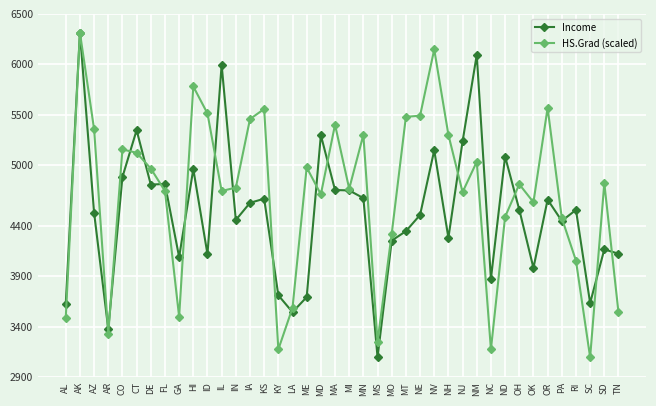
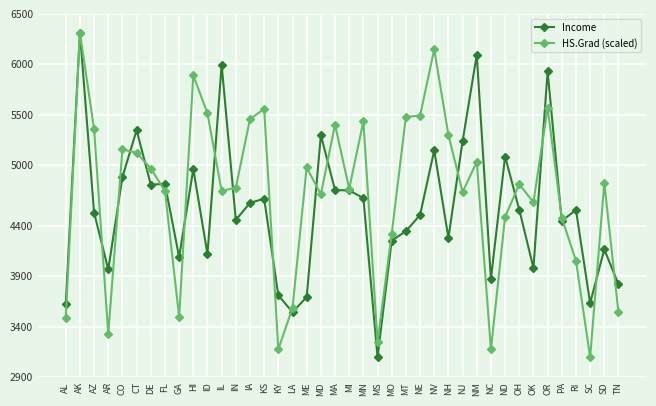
  {
    "Income": {
      "AL": 3620,
      "AZ": 4530,
-     "AR": 3380,
+     "AR": 3970,
      "CO": 4880,
      "CT": 5350,
      "DE": 4810,
      "FL": 4820,
      "GA": 4090,
      "HI": 4960,
      "ID": 4120,
      "IL": 6000,
      "IN": 4460,
      "IA": 4630,
      "KS": 4670,
      "KY": 3710,
      "LA": 3550,
      "ME": 3690,
      "MD": 5300,
      "MA": 4760,
      "MN": 4680,
      "MS": 3100,
      "MO": 4250,
      "MT": 4350,
      "NE": 4510,
      "NV": 5150,
      "NH": 4280,
      "NJ": 5240,
      "NM": 6090,
      "NC": 3880,
      "ND": 5090,
      "OH": 4560,
      "OK": 3980,
-     "OR": 4660,
+     "OR": 5930,
      "PA": 4450,
      "RI": 4560,
      "SC": 3640,
      "SD": 4170,
-     "TN": 4120
+     "TN": 3820
    },
    "HS.Grad (scaled)": {
      "AL": 3490,
      "AZ": 5360,
      "AR": 3330,
      "CO": 5160,
      "CT": 5120,
      "DE": 4970,
      "FL": 4750,
      "GA": 3500,
-     "HI": 5780,
+     "HI": 5890,
      "ID": 5510,
      "IL": 4750,
      "IN": 4780,
      "IA": 5460,
      "KS": 5560,
      "KY": 3180,
      "LA": 3590,
      "ME": 4980,
      "MD": 4710,
      "MA": 5400,
-     "MN": 5300,
+     "MN": 5440,
      "MS": 3250,
      "MO": 4320,
      "MT": 5480,
      "NE": 5490,
      "NV": 6150,
      "NH": 5300,
      "NJ": 4730,
      "NM": 5030,
      "NC": 3180,
      "ND": 4490,
      "OH": 4810,
      "OK": 4630,
      "OR": 5570,
      "PA": 4480,
      "RI": 4060,
      "SC": 3100,
      "SD": 4820,
      "TN": 3540
    }
  }
